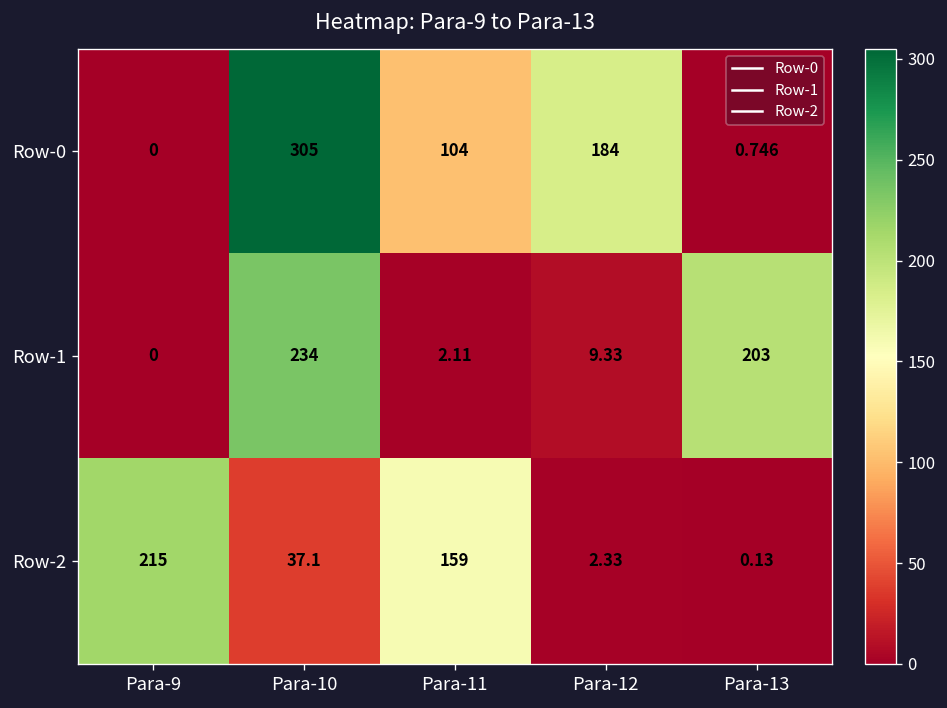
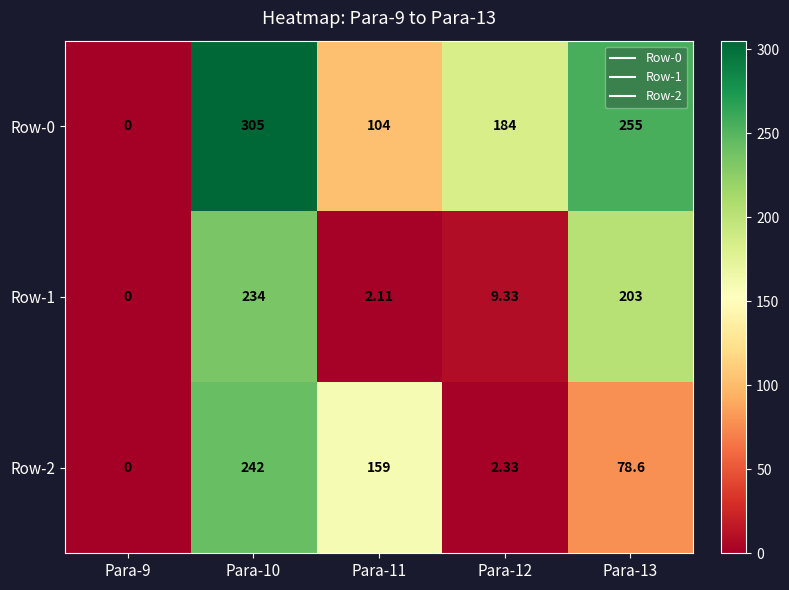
  {
    "Row-0": {
      "Para-9": 0,
      "Para-10": 305,
      "Para-11": 104,
      "Para-12": 184,
-     "Para-13": 0.746
+     "Para-13": 255
    },
    "Row-1": {
      "Para-9": 0,
      "Para-10": 234,
      "Para-11": 2.11,
      "Para-12": 9.33,
      "Para-13": 203
    },
    "Row-2": {
-     "Para-9": 215,
-     "Para-10": 37.1,
+     "Para-9": 0,
+     "Para-10": 242,
      "Para-11": 159,
      "Para-12": 2.33,
-     "Para-13": 0.13
+     "Para-13": 78.6
    }
  }
